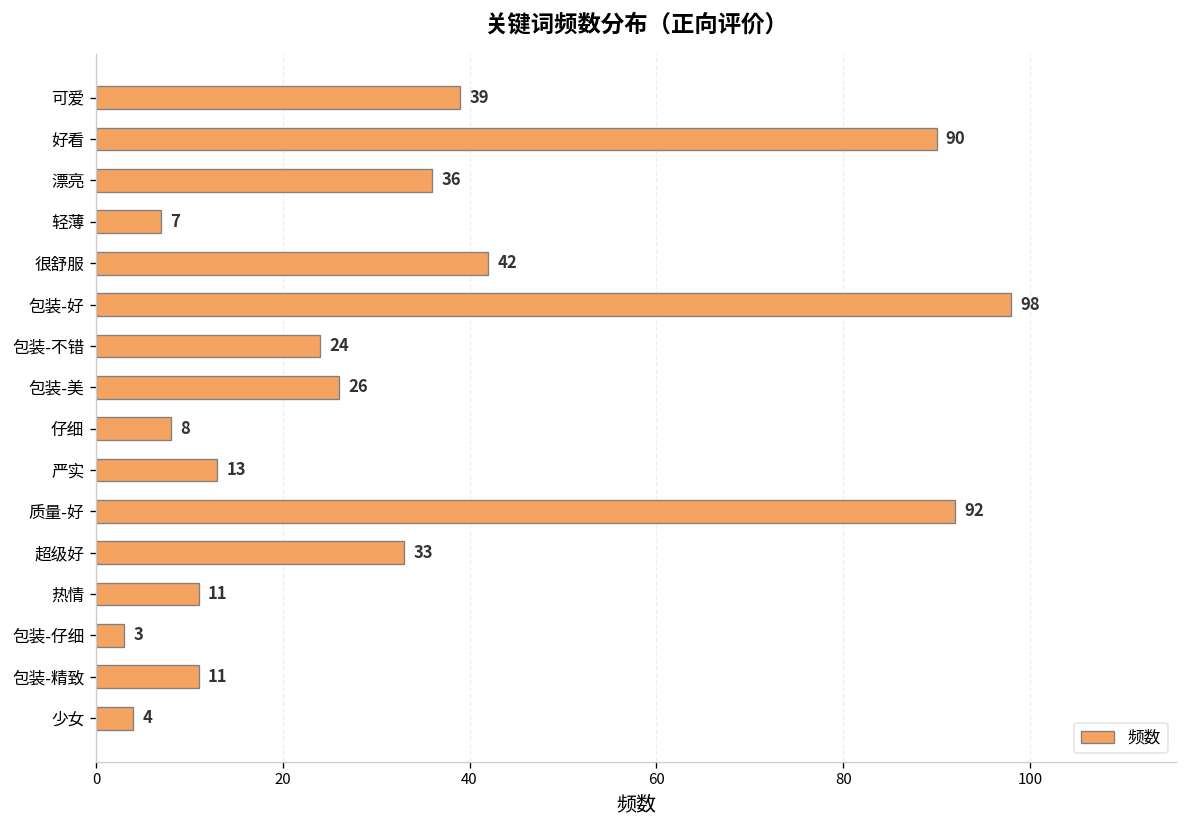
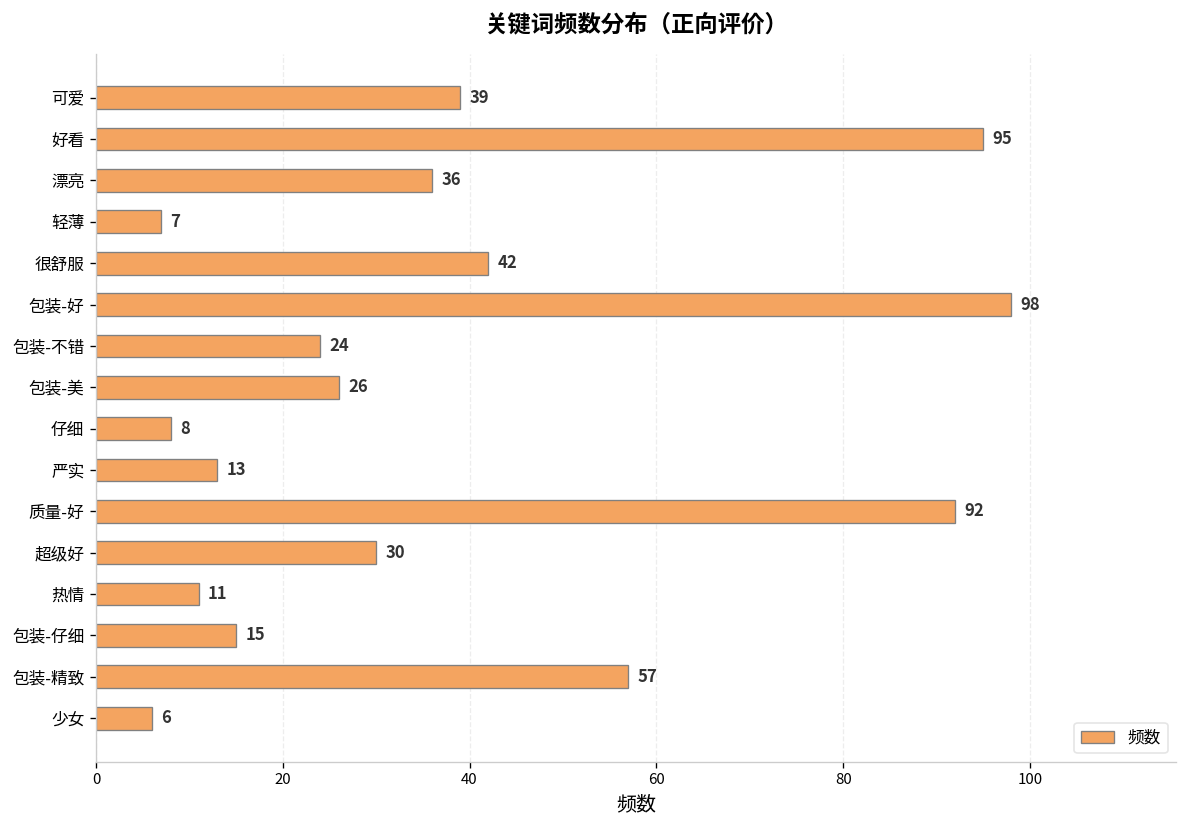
  {
    "可爱": 39,
-   "好看": 90,
+   "好看": 95,
    "漂亮": 36,
    "轻薄": 7,
    "很舒服": 42,
    "包装-好": 98,
    "包装-不错": 24,
    "包装-美": 26,
    "仔细": 8,
    "严实": 13,
    "质量-好": 92,
-   "超级好": 33,
+   "超级好": 30,
    "热情": 11,
-   "包装-仔细": 3,
-   "包装-精致": 11,
-   "少女": 4
+   "包装-仔细": 15,
+   "包装-精致": 57,
+   "少女": 6
  }
